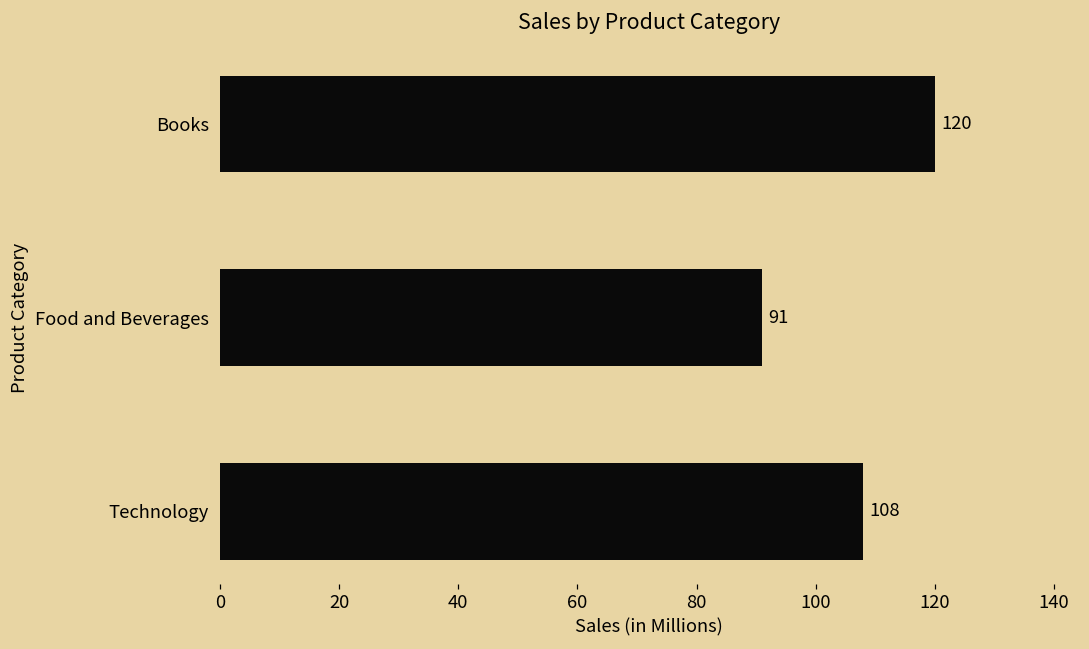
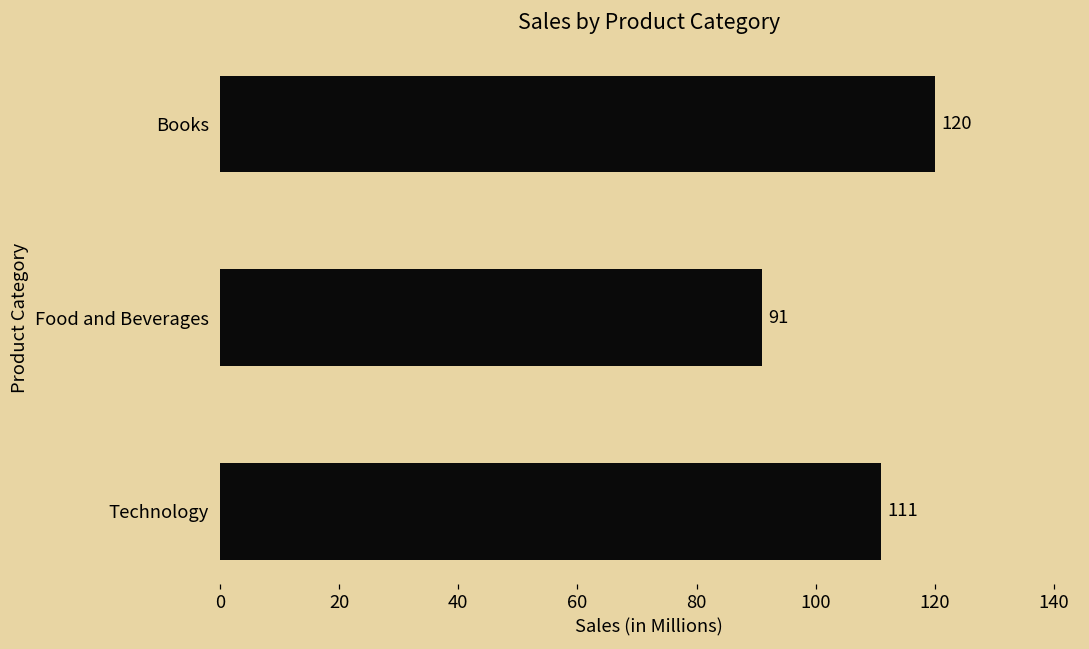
  {
    "Books": 120,
    "Food and Beverages": 91,
-   "Technology": 108
+   "Technology": 111
  }
